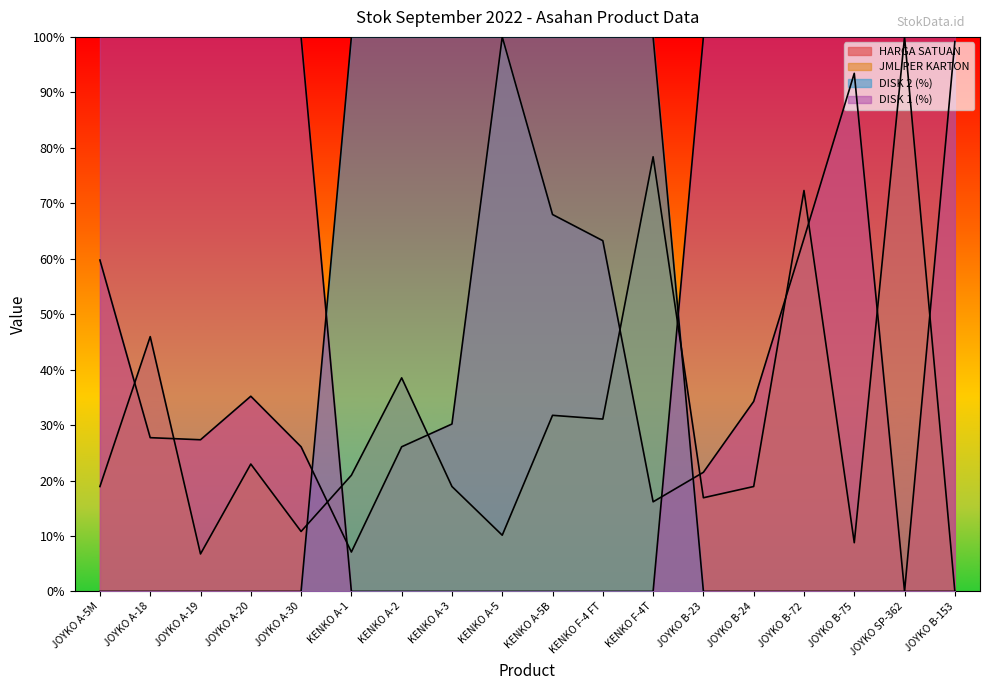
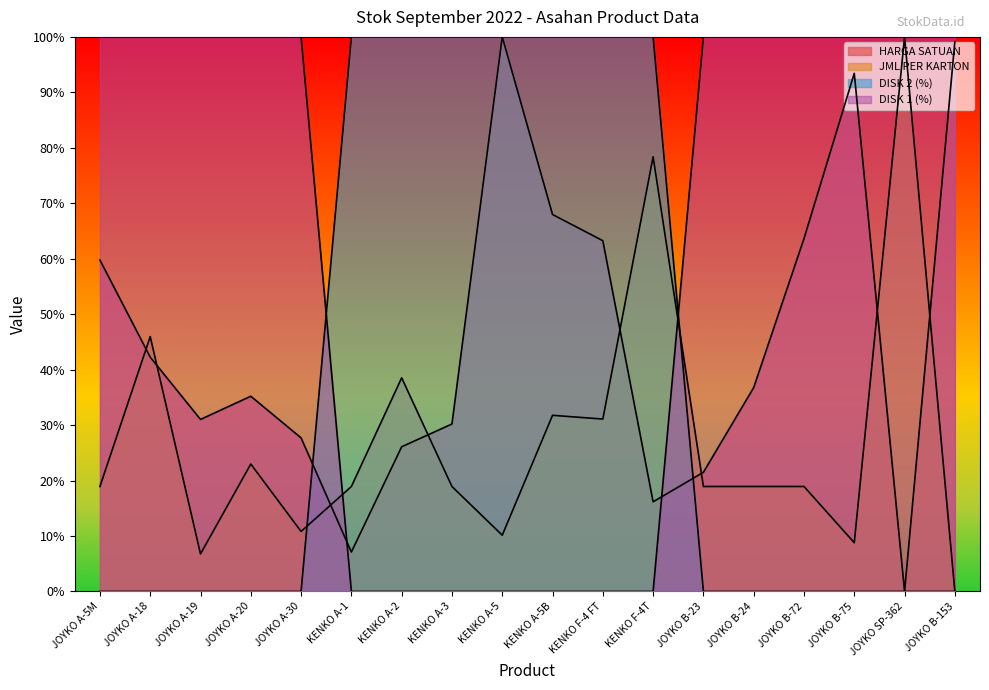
  {
    "HARGA SATUAN": {
      "JOYKO A-5M": "60%",
-     "JOYKO A-18": "28%",
-     "JOYKO A-19": "27%",
+     "JOYKO A-18": "42%",
+     "JOYKO A-19": "31%",
      "JOYKO A-20": "35%",
-     "JOYKO A-30": "26%",
+     "JOYKO A-30": "28%",
      "KENKO A-1": "7%",
      "KENKO A-2": "26%",
      "KENKO A-3": "30%",
      "KENKO A-5B": "68%",
      "KENKO F-4 FT": "63%",
      "KENKO F-4T": "16%",
      "JOYKO B-23": "21%",
-     "JOYKO B-24": "34%",
+     "JOYKO B-24": "37%",
      "JOYKO B-72": "64%",
      "JOYKO B-153": "99%"
    },
    "JML PER KARTON": {
      "JOYKO A-5M": "19%",
      "JOYKO A-18": "46%",
      "JOYKO A-19": "7%",
      "JOYKO A-20": "23%",
      "JOYKO A-30": "11%",
-     "KENKO A-1": "21%",
+     "KENKO A-1": "19%",
      "KENKO A-2": "39%",
      "KENKO A-3": "19%",
      "KENKO A-5": "10%",
      "KENKO A-5B": "32%",
      "KENKO F-4 FT": "31%",
      "KENKO F-4T": "78%",
-     "JOYKO B-23": "17%",
+     "JOYKO B-23": "19%",
      "JOYKO B-24": "19%",
-     "JOYKO B-72": "72%",
+     "JOYKO B-72": "19%",
      "JOYKO B-75": "9%"
    },
    "DISK 2 (%)": {
      "JOYKO A-5M": "0%",
      "JOYKO A-18": "0%",
      "JOYKO A-19": "0%",
      "JOYKO A-20": "0%",
      "JOYKO A-30": "0%",
      "KENKO A-1": "100%",
      "KENKO A-2": "100%",
      "KENKO A-3": "100%",
      "KENKO A-5B": "100%",
      "KENKO F-4 FT": "100%",
      "KENKO F-4T": "100%",
      "JOYKO B-23": "0%",
      "JOYKO B-24": "0%",
      "JOYKO B-72": "0%",
      "JOYKO B-75": "0%"
    },
    "DISK 1 (%)": {
      "JOYKO A-5M": "100%",
      "JOYKO A-18": "100%",
      "JOYKO A-19": "100%",
      "JOYKO A-20": "100%",
      "JOYKO A-30": "100%",
      "KENKO A-1": "0%",
      "KENKO A-2": "0%",
      "KENKO A-3": "0%",
      "KENKO A-5": "0%",
      "KENKO A-5B": "0%",
      "KENKO F-4 FT": "0%",
      "KENKO F-4T": "0%",
      "JOYKO B-23": "100%",
      "JOYKO B-24": "100%",
      "JOYKO B-72": "100%",
      "JOYKO B-75": "100%",
      "JOYKO B-153": "100%"
    }
  }
